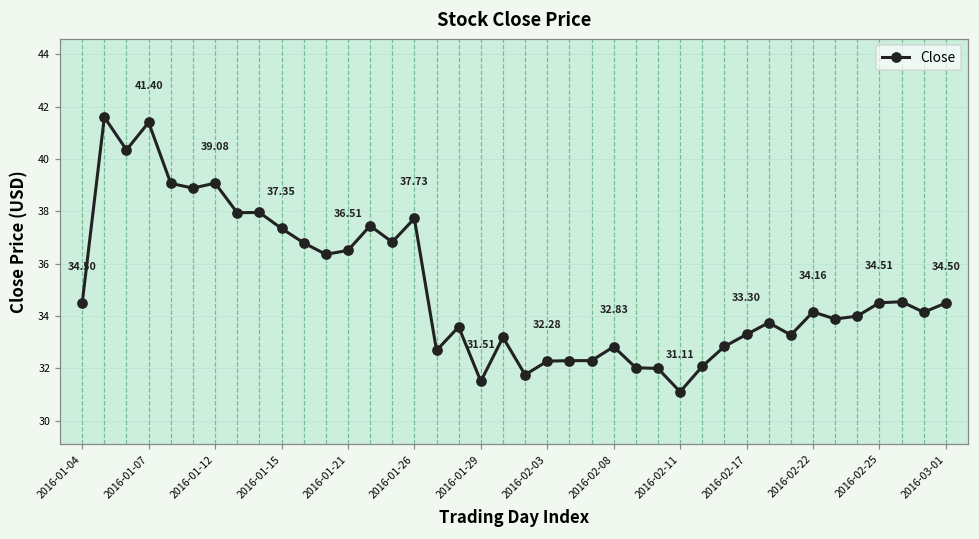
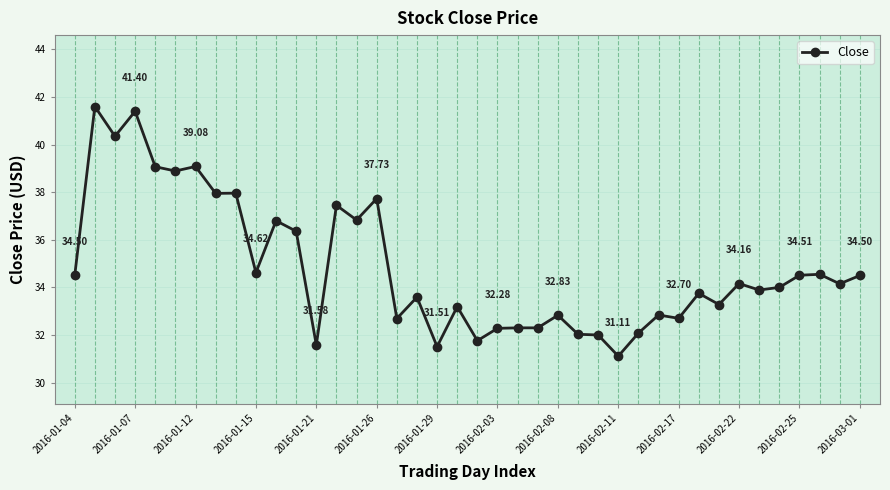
  {
-   "2016-01-15": 37.35,
-   "2016-01-21": 36.51,
-   "2016-02-17": 33.30
+   "2016-01-15": 34.62,
+   "2016-01-21": 31.58,
+   "2016-02-17": 32.70
  }
